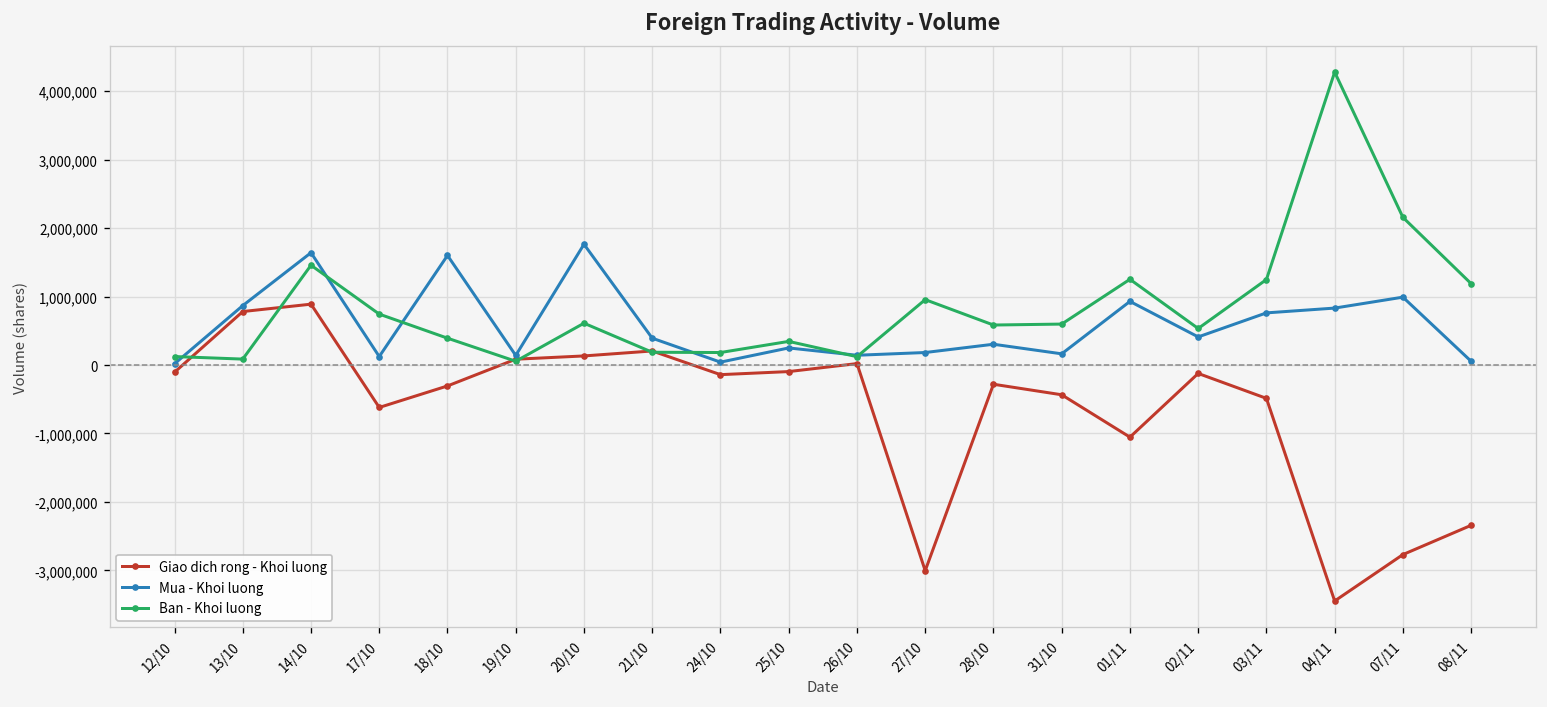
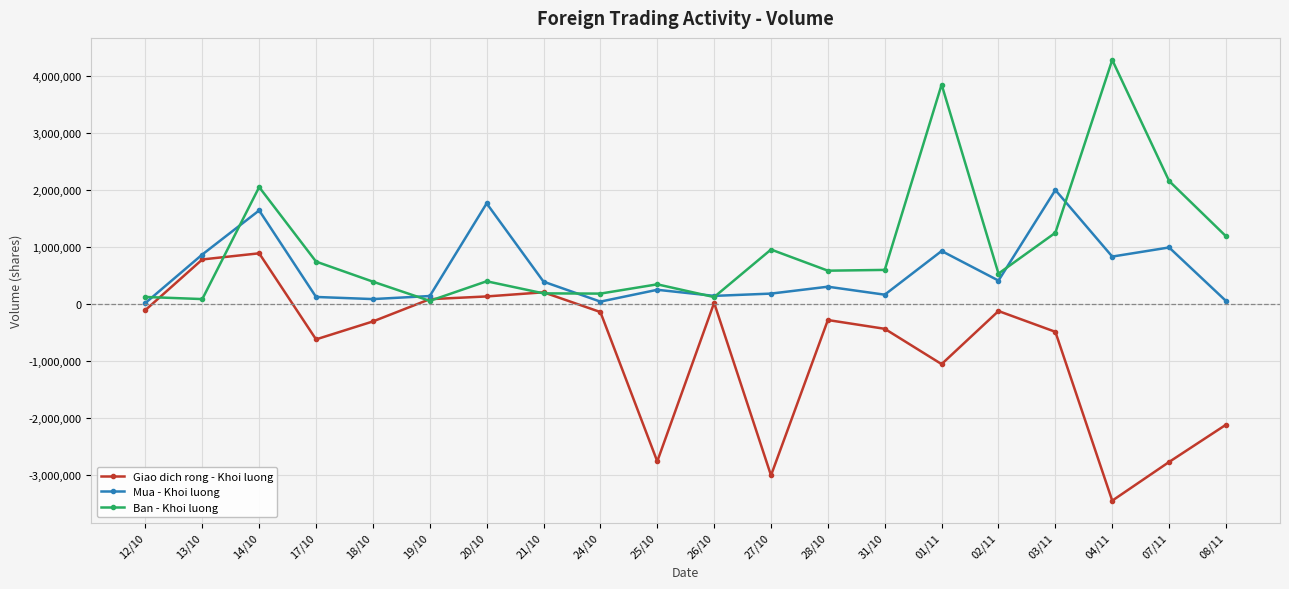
  {
    "Giao dich rong - Khoi luong": {
      "12/10": "-100,000",
      "13/10": "800,000",
      "14/10": "900,000",
      "17/10": "-600,000",
      "18/10": "-300,000",
      "20/10": "100,000",
      "24/10": "-100,000",
-     "25/10": "-100,000",
+     "25/10": "-2,800,000",
      "26/10": "0",
      "27/10": "-3,000,000",
      "28/10": "-300,000",
      "31/10": "-400,000",
      "01/11": "-1,100,000",
      "02/11": "-100,000",
      "03/11": "-500,000",
      "04/11": "-3,400,000",
      "07/11": "-2,800,000",
-     "08/11": "-2,300,000"
+     "08/11": "-2,100,000"
    },
    "Mua - Khoi luong": {
      "12/10": "0",
      "13/10": "900,000",
      "14/10": "1,600,000",
      "17/10": "100,000",
-     "18/10": "1,600,000",
+     "18/10": "100,000",
      "19/10": "100,000",
      "20/10": "1,800,000",
      "21/10": "400,000",
      "24/10": "0",
      "25/10": "200,000",
      "27/10": "200,000",
      "28/10": "300,000",
      "31/10": "200,000",
      "01/11": "900,000",
      "02/11": "400,000",
-     "03/11": "800,000",
+     "03/11": "2,000,000",
      "04/11": "800,000",
      "07/11": "1,000,000",
      "08/11": "100,000"
    },
    "Ban - Khoi luong": {
      "12/10": "100,000",
      "13/10": "100,000",
-     "14/10": "1,500,000",
+     "14/10": "2,000,000",
      "17/10": "700,000",
      "18/10": "400,000",
-     "20/10": "600,000",
+     "20/10": "400,000",
      "24/10": "200,000",
      "25/10": "300,000",
      "27/10": "1,000,000",
      "28/10": "600,000",
      "31/10": "600,000",
-     "01/11": "1,300,000",
+     "01/11": "3,800,000",
      "02/11": "500,000",
      "03/11": "1,200,000",
      "04/11": "4,300,000",
      "07/11": "2,200,000",
      "08/11": "1,200,000"
    }
  }
